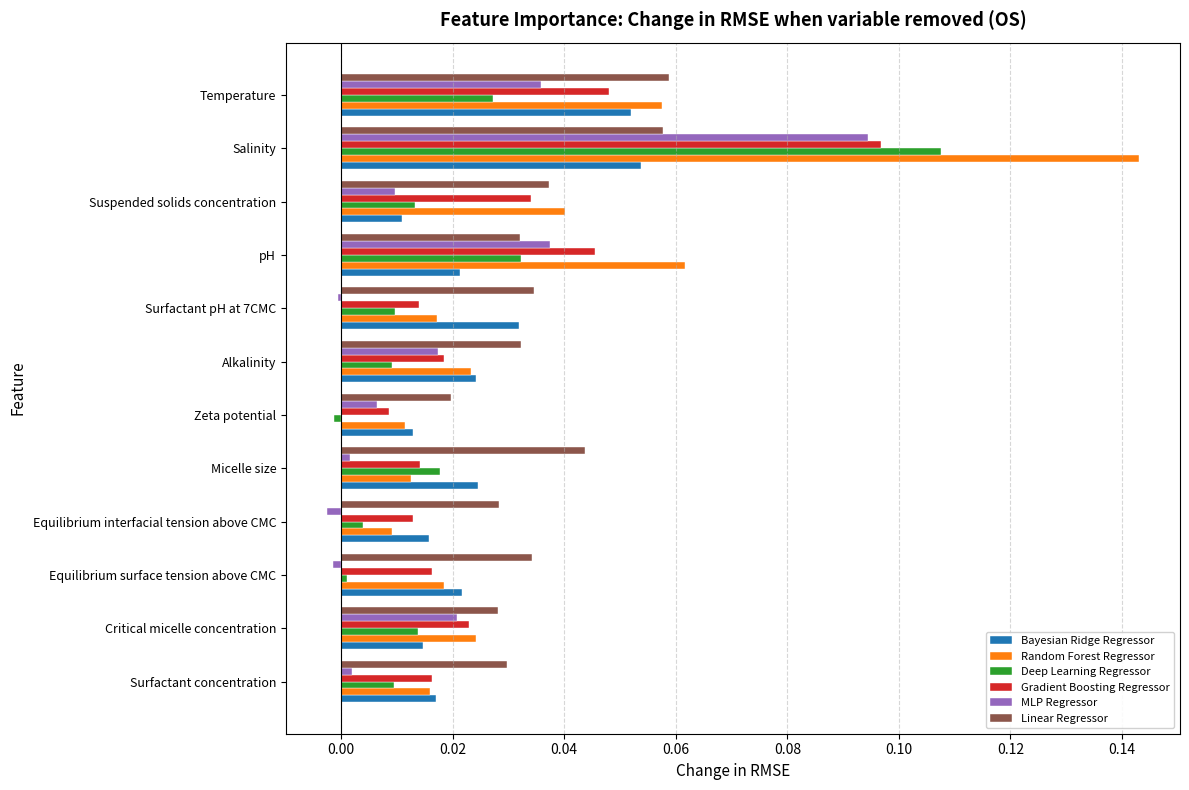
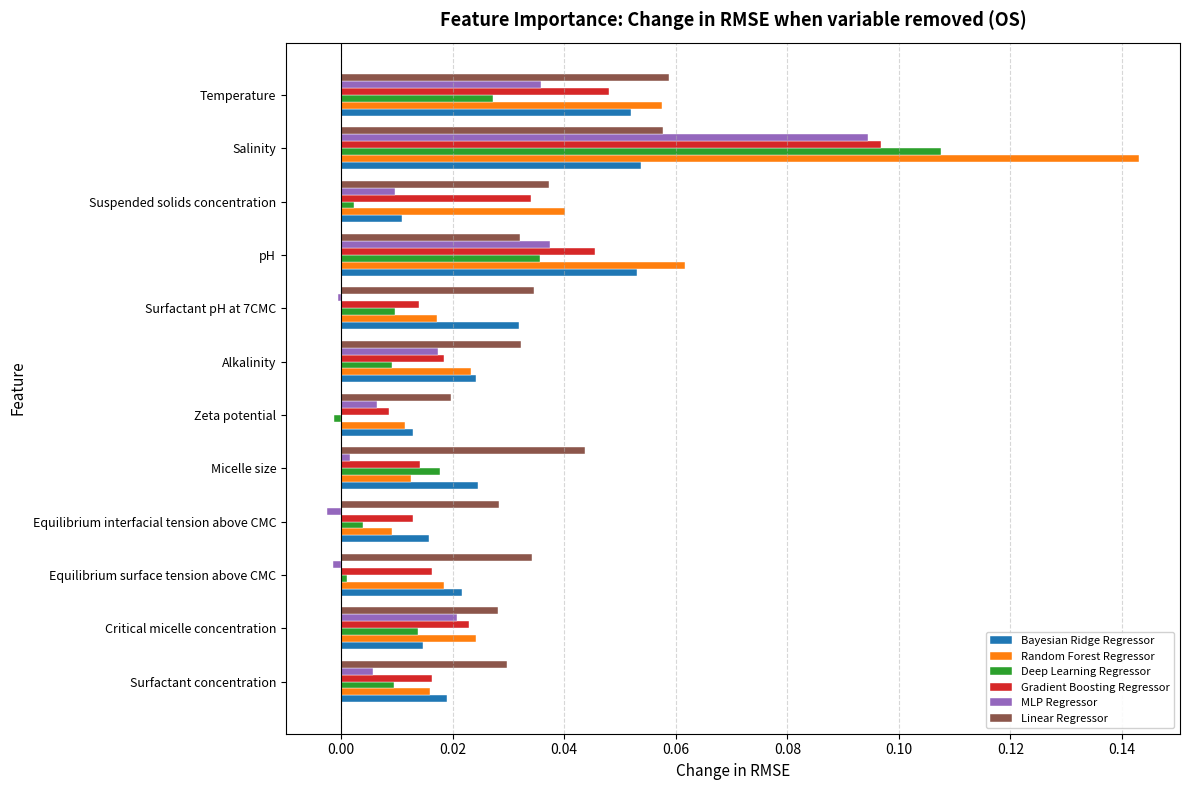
  {
    "Bayesian Ridge Regressor": {
      "Temperature": 0.052,
      "Salinity": 0.054,
      "Suspended solids concentration": 0.011,
-     "pH": 0.021,
+     "pH": 0.053,
      "Surfactant pH at 7CMC": 0.032,
      "Alkalinity": 0.024,
      "Zeta potential": 0.013,
      "Micelle size": 0.025,
      "Equilibrium interfacial tension above CMC": 0.016,
      "Equilibrium surface tension above CMC": 0.022,
      "Critical micelle concentration": 0.015,
-     "Surfactant concentration": 0.017
+     "Surfactant concentration": 0.019
    },
    "Random Forest Regressor": {
      "Temperature": 0.058,
      "Salinity": 0.143,
      "Suspended solids concentration": 0.040,
      "pH": 0.062,
      "Surfactant pH at 7CMC": 0.017,
      "Alkalinity": 0.023,
      "Zeta potential": 0.011,
      "Micelle size": 0.013,
      "Equilibrium interfacial tension above CMC": 0.009,
      "Equilibrium surface tension above CMC": 0.019,
      "Critical micelle concentration": 0.024,
      "Surfactant concentration": 0.016
    },
    "Deep Learning Regressor": {
      "Temperature": 0.027,
      "Salinity": 0.108,
-     "Suspended solids concentration": 0.013,
-     "pH": 0.032,
+     "Suspended solids concentration": 0.002,
+     "pH": 0.036,
      "Surfactant pH at 7CMC": 0.010,
      "Alkalinity": 0.009,
      "Zeta potential": -0.001,
      "Micelle size": 0.018,
      "Equilibrium interfacial tension above CMC": 0.004,
      "Equilibrium surface tension above CMC": 0.001,
      "Critical micelle concentration": 0.014,
      "Surfactant concentration": 0.010
    },
    "Gradient Boosting Regressor": {
      "Temperature": 0.048,
      "Salinity": 0.097,
      "Suspended solids concentration": 0.034,
      "pH": 0.046,
      "Surfactant pH at 7CMC": 0.014,
      "Alkalinity": 0.019,
      "Zeta potential": 0.009,
      "Micelle size": 0.014,
      "Equilibrium interfacial tension above CMC": 0.013,
      "Equilibrium surface tension above CMC": 0.016,
      "Critical micelle concentration": 0.023,
      "Surfactant concentration": 0.016
    },
    "MLP Regressor": {
      "Temperature": 0.036,
      "Salinity": 0.095,
      "Suspended solids concentration": 0.010,
      "pH": 0.038,
      "Surfactant pH at 7CMC": -0.001,
      "Alkalinity": 0.017,
      "Zeta potential": 0.006,
      "Micelle size": 0.002,
      "Equilibrium interfacial tension above CMC": -0.003,
      "Equilibrium surface tension above CMC": -0.001,
      "Critical micelle concentration": 0.021,
-     "Surfactant concentration": 0.002
+     "Surfactant concentration": 0.006
    },
    "Linear Regressor": {
      "Temperature": 0.059,
      "Salinity": 0.058,
      "Suspended solids concentration": 0.037,
      "pH": 0.032,
      "Surfactant pH at 7CMC": 0.035,
      "Alkalinity": 0.032,
      "Zeta potential": 0.020,
      "Micelle size": 0.044,
      "Equilibrium interfacial tension above CMC": 0.028,
      "Equilibrium surface tension above CMC": 0.034,
      "Critical micelle concentration": 0.028,
      "Surfactant concentration": 0.030
    }
  }
